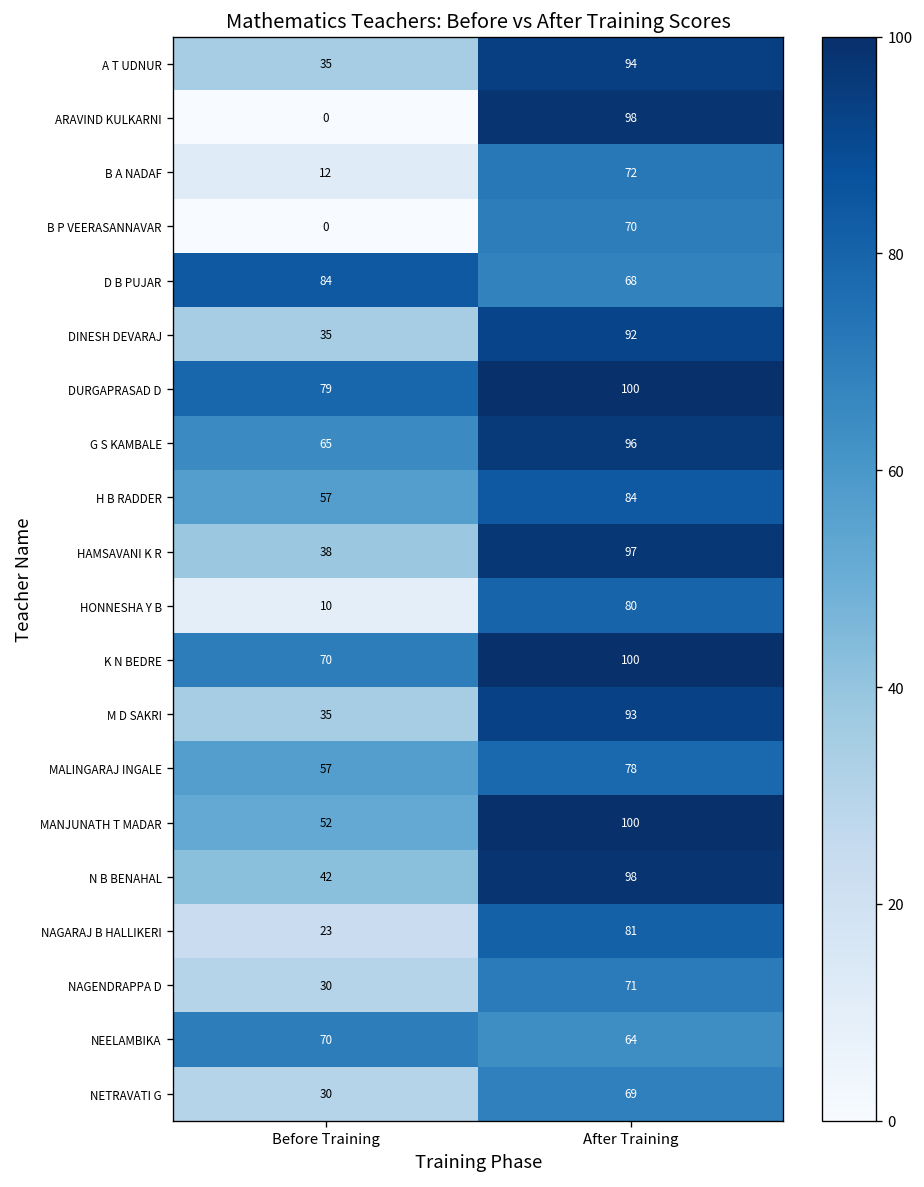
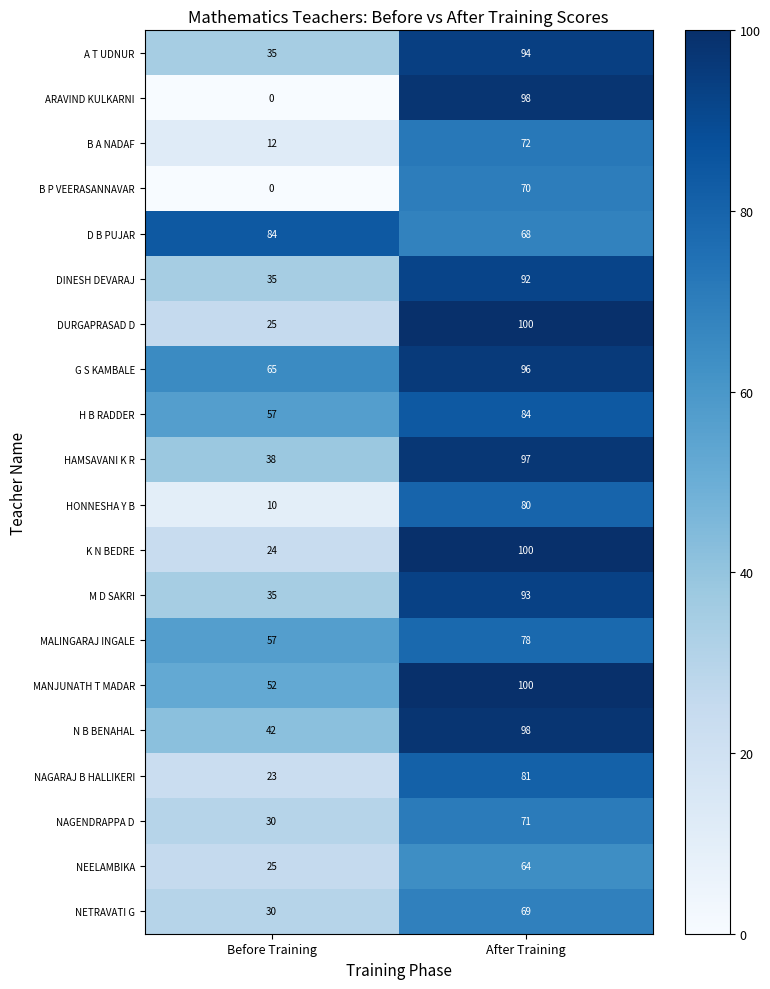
  {
    "A T UDNUR": {
      "Before Training": 35,
      "After Training": 94
    },
    "ARAVIND KULKARNI": {
      "Before Training": 0,
      "After Training": 98
    },
    "B A NADAF": {
      "Before Training": 12,
      "After Training": 72
    },
    "B P VEERASANNAVAR": {
      "Before Training": 0,
      "After Training": 70
    },
    "D B PUJAR": {
      "Before Training": 84,
      "After Training": 68
    },
    "DINESH DEVARAJ": {
      "Before Training": 35,
      "After Training": 92
    },
    "DURGAPRASAD D": {
-     "Before Training": 79,
+     "Before Training": 25,
      "After Training": 100
    },
    "G S KAMBALE": {
      "Before Training": 65,
      "After Training": 96
    },
    "H B RADDER": {
      "Before Training": 57,
      "After Training": 84
    },
    "HAMSAVANI K R": {
      "Before Training": 38,
      "After Training": 97
    },
    "HONNESHA Y B": {
      "Before Training": 10,
      "After Training": 80
    },
    "K N BEDRE": {
-     "Before Training": 70,
+     "Before Training": 24,
      "After Training": 100
    },
    "M D SAKRI": {
      "Before Training": 35,
      "After Training": 93
    },
    "MALINGARAJ INGALE": {
      "Before Training": 57,
      "After Training": 78
    },
    "MANJUNATH T MADAR": {
      "Before Training": 52,
      "After Training": 100
    },
    "N B BENAHAL": {
      "Before Training": 42,
      "After Training": 98
    },
    "NAGARAJ B HALLIKERI": {
      "Before Training": 23,
      "After Training": 81
    },
    "NAGENDRAPPA D": {
      "Before Training": 30,
      "After Training": 71
    },
    "NEELAMBIKA": {
-     "Before Training": 70,
+     "Before Training": 25,
      "After Training": 64
    },
    "NETRAVATI G": {
      "Before Training": 30,
      "After Training": 69
    }
  }
